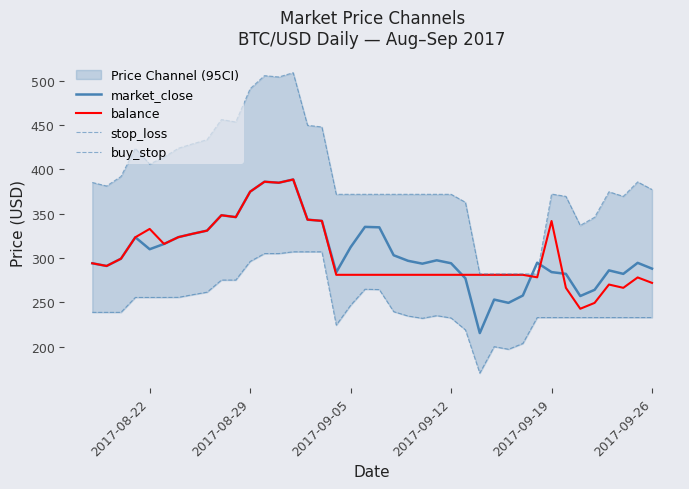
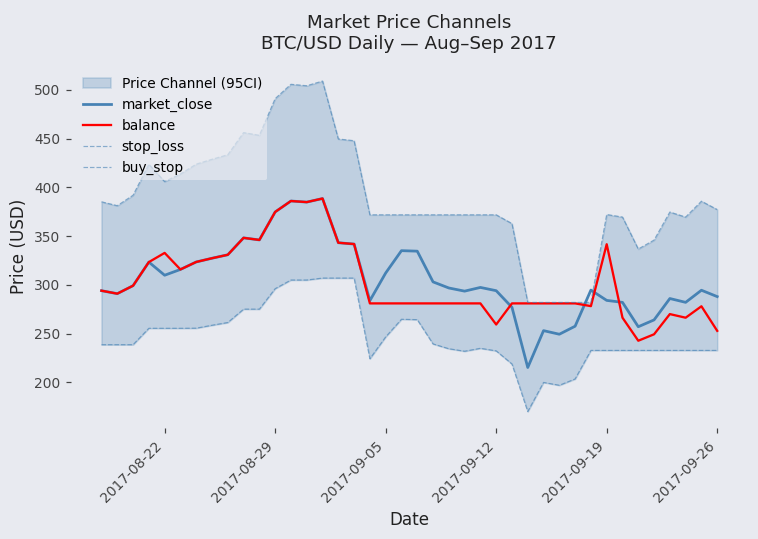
  {
    "balance": {
      "2017-08-22": 330,
      "2017-09-05": 280,
-     "2017-09-12": 280,
+     "2017-09-12": 260,
      "2017-09-19": 340,
-     "2017-09-26": 270
+     "2017-09-26": 250
    }
  }
